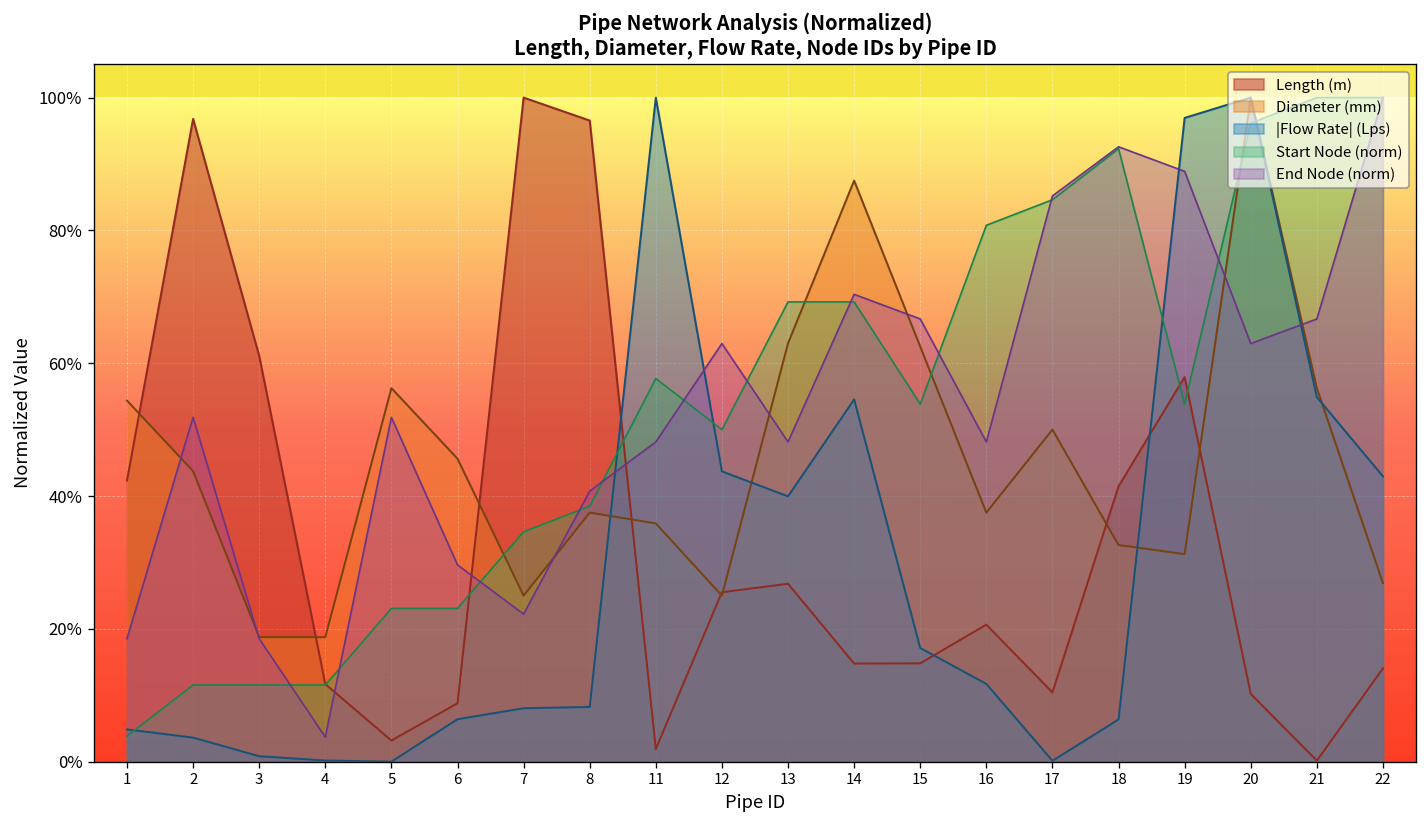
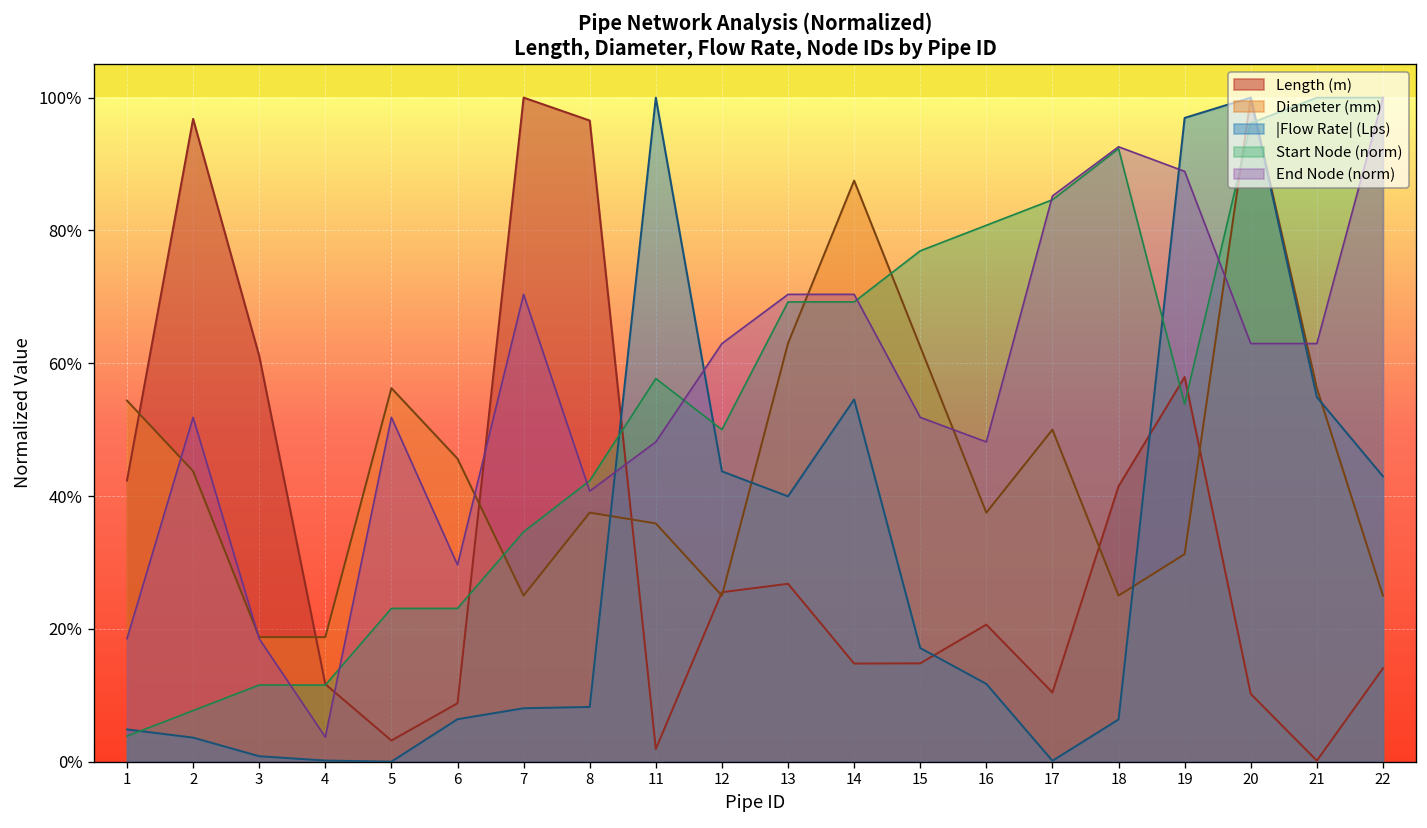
  {
    "Length (m)": {
      "1": "42%",
      "2": "97%",
      "3": "61%",
      "5": "3%",
      "6": "9%",
      "7": "100%",
      "8": "97%",
      "11": "2%",
      "12": "26%",
      "13": "27%",
      "14": "15%",
      "15": "15%",
      "16": "21%",
      "17": "10%",
      "18": "41%",
      "19": "58%",
      "20": "10%",
      "21": "0%",
      "22": "14%"
    },
    "Diameter (mm)": {
      "1": "54%",
      "2": "44%",
      "4": "19%",
      "5": "56%",
      "6": "46%",
      "7": "25%",
      "8": "38%",
      "11": "36%",
      "12": "25%",
      "13": "63%",
      "14": "88%",
      "15": "63%",
      "16": "38%",
      "17": "50%",
-     "18": "33%",
+     "18": "25%",
      "19": "31%",
      "21": "56%",
-     "22": "27%"
+     "22": "25%"
    },
    "|Flow Rate| (Lps)": {
      "1": "5%",
      "2": "4%",
      "3": "1%",
      "4": "0%",
      "5": "0%",
      "6": "6%",
      "7": "8%",
      "8": "8%",
      "11": "100%",
      "12": "44%",
      "13": "40%",
      "14": "55%",
      "15": "17%",
      "16": "12%",
      "17": "0%",
      "18": "6%",
      "19": "97%",
      "21": "55%",
      "22": "43%"
    },
    "Start Node (norm)": {
      "1": "4%",
-     "2": "12%",
+     "2": "8%",
      "3": "12%",
      "5": "23%",
      "6": "23%",
      "7": "35%",
-     "8": "38%",
+     "8": "42%",
      "11": "58%",
      "12": "50%",
      "13": "69%",
      "14": "69%",
-     "15": "54%",
+     "15": "77%",
      "16": "81%",
      "17": "85%",
      "19": "54%"
    },
    "End Node (norm)": {
      "1": "19%",
      "2": "52%",
      "4": "4%",
      "5": "52%",
      "6": "30%",
-     "7": "22%",
+     "7": "70%",
      "8": "41%",
      "11": "48%",
      "12": "63%",
-     "13": "48%",
+     "13": "70%",
      "14": "70%",
-     "15": "67%",
+     "15": "52%",
      "16": "48%",
      "17": "85%",
      "19": "89%",
      "20": "63%",
-     "21": "67%"
+     "21": "63%"
    }
  }
